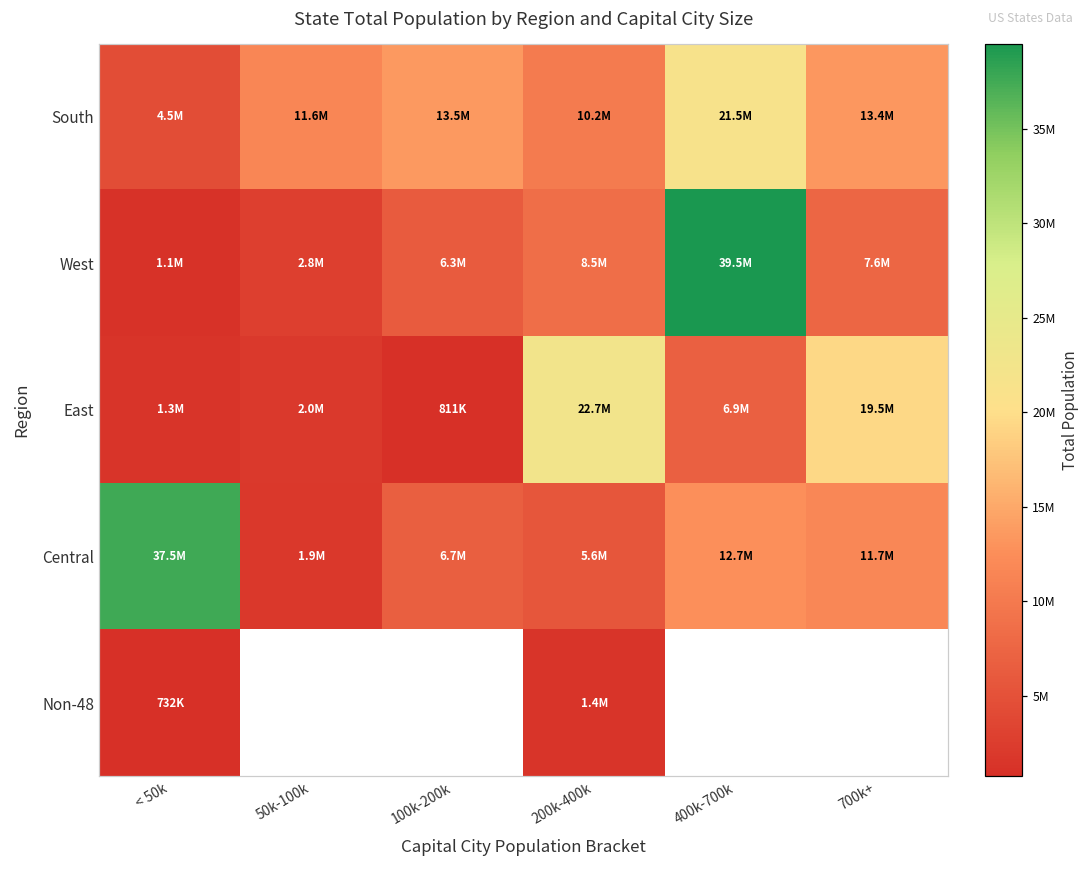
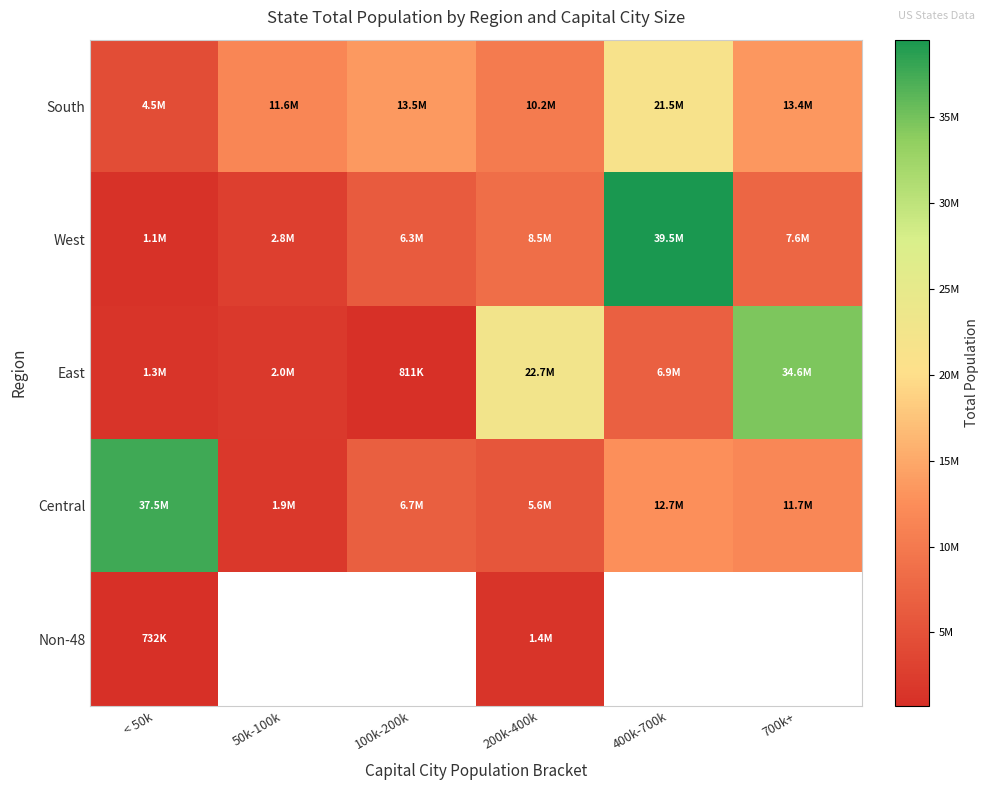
  {
    "South": {
      "< 50k": "4.5M",
      "50k-100k": "11.6M",
      "100k-200k": "13.5M",
      "200k-400k": "10.2M",
      "400k-700k": "21.5M",
      "700k+": "13.4M"
    },
    "West": {
      "< 50k": "1.1M",
      "50k-100k": "2.8M",
      "100k-200k": "6.3M",
      "200k-400k": "8.5M",
      "400k-700k": "39.5M",
      "700k+": "7.6M"
    },
    "East": {
      "< 50k": "1.3M",
      "50k-100k": "2.0M",
      "100k-200k": "811K",
      "200k-400k": "22.7M",
      "400k-700k": "6.9M",
-     "700k+": "19.5M"
+     "700k+": "34.6M"
    },
    "Central": {
      "< 50k": "37.5M",
      "50k-100k": "1.9M",
      "100k-200k": "6.7M",
      "200k-400k": "5.6M",
      "400k-700k": "12.7M",
      "700k+": "11.7M"
    },
    "Non-48": {
      "< 50k": "732K",
      "200k-400k": "1.4M"
    }
  }
